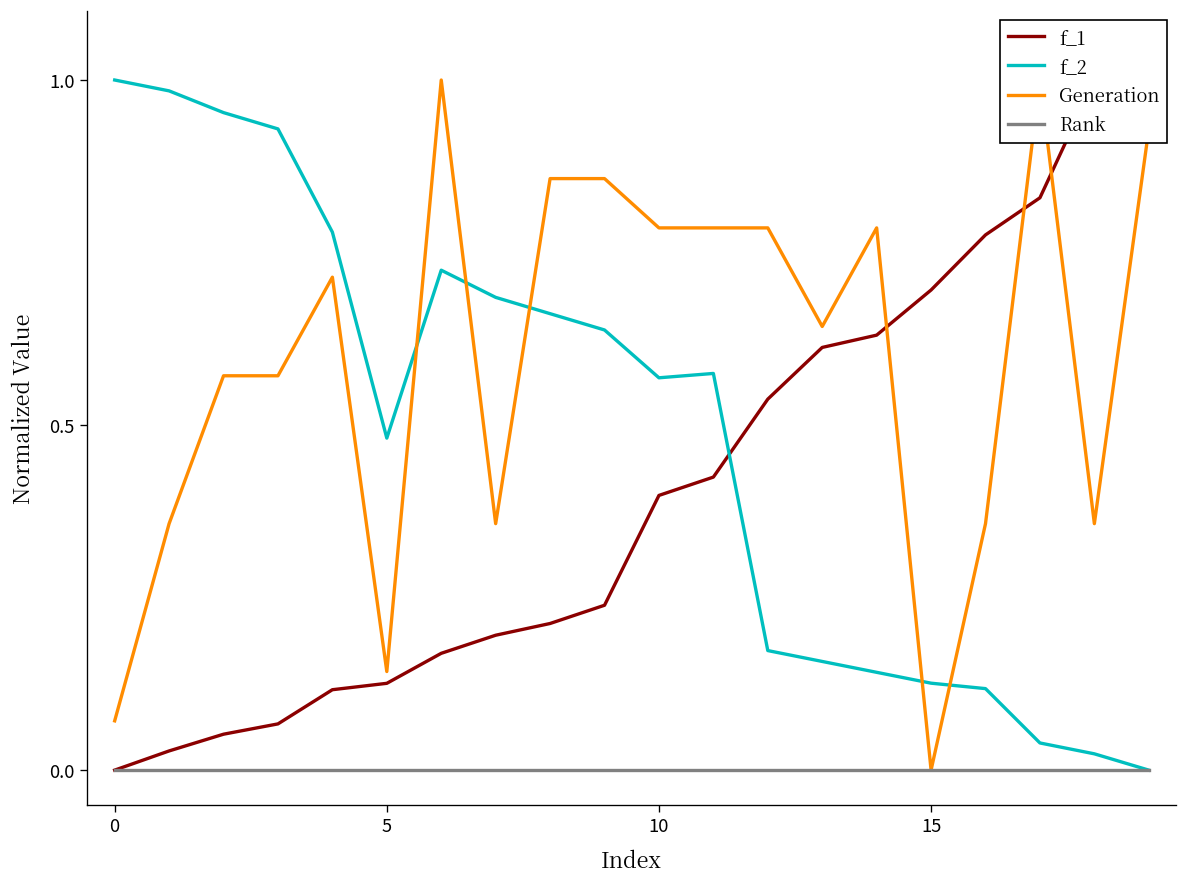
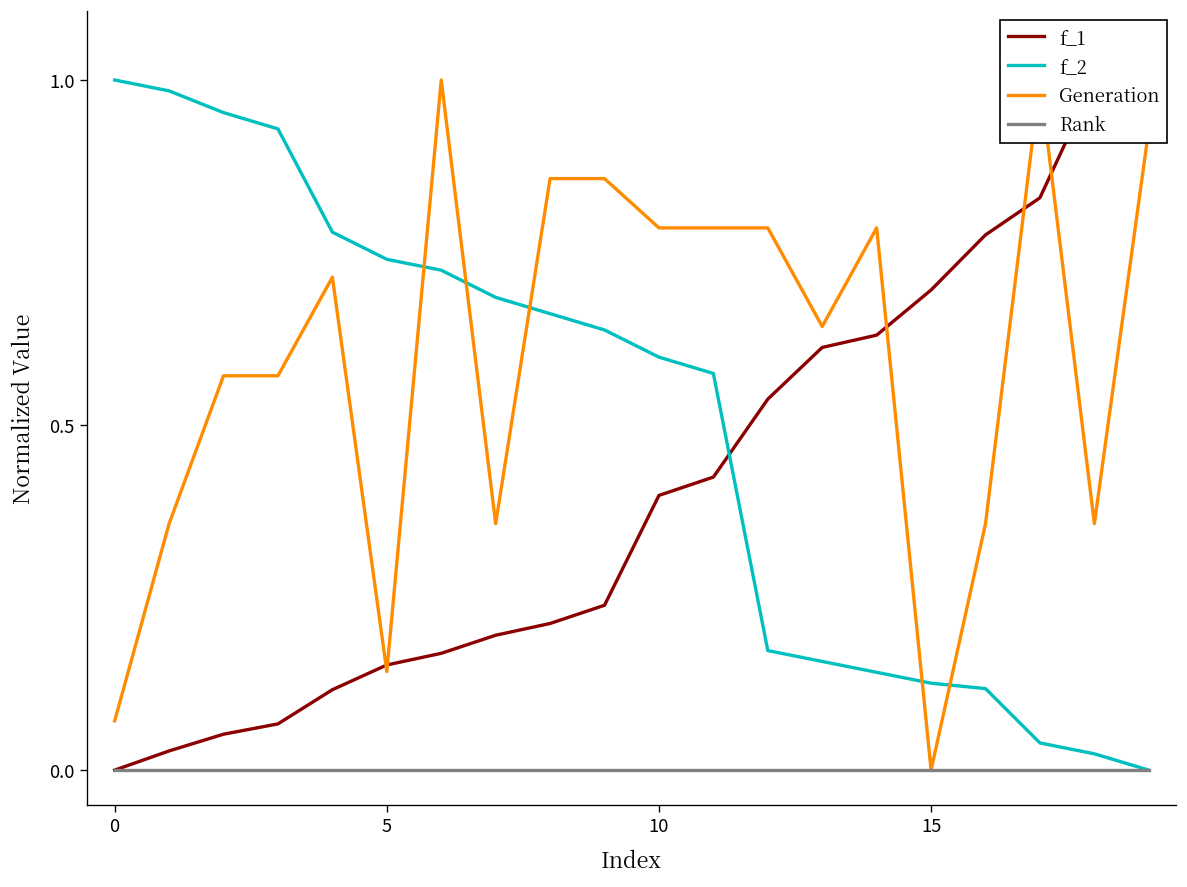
  {
    "f_1": {
-     "5": 0.13,
+     "5": 0.15,
      "10": 0.40,
      "15": 0.70
    },
    "f_2": {
      "0": 1.00,
-     "5": 0.48,
-     "10": 0.57,
+     "5": 0.74,
+     "10": 0.60,
      "15": 0.13
    },
    "Generation": {
      "0": 0.07,
      "5": 0.14,
      "10": 0.79
    },
    "Rank": {
      "5": 0.00,
      "10": 0.00
    }
  }
